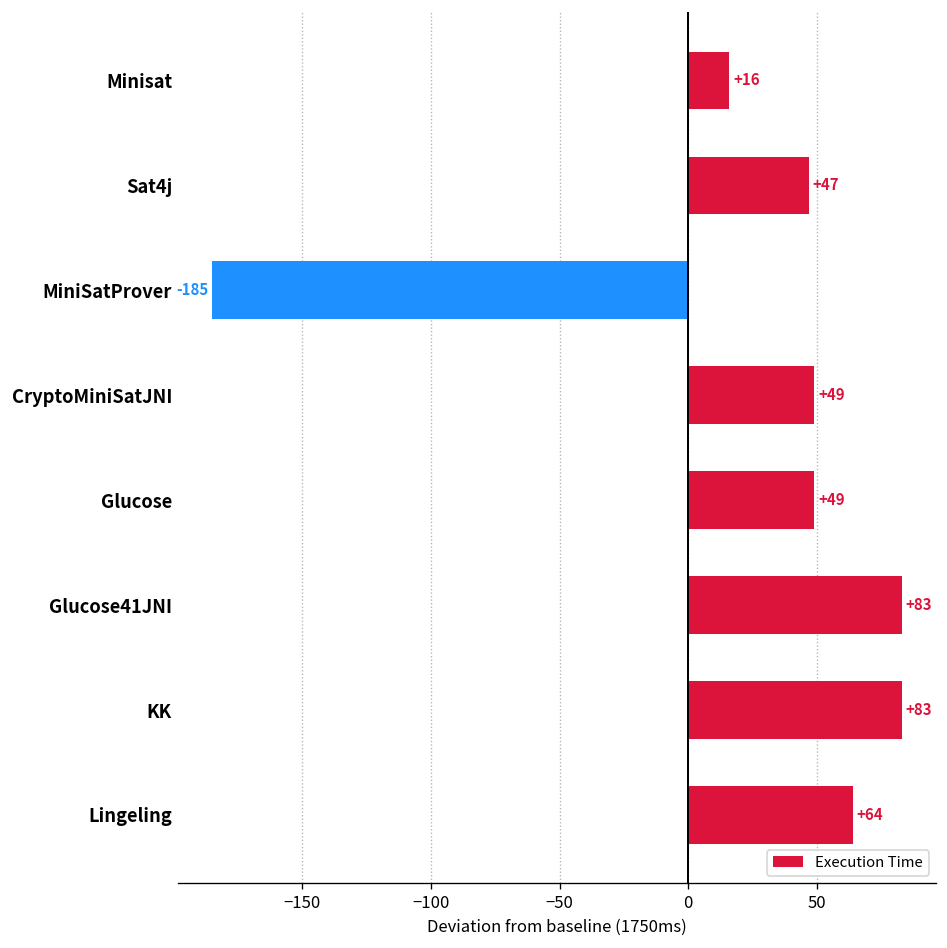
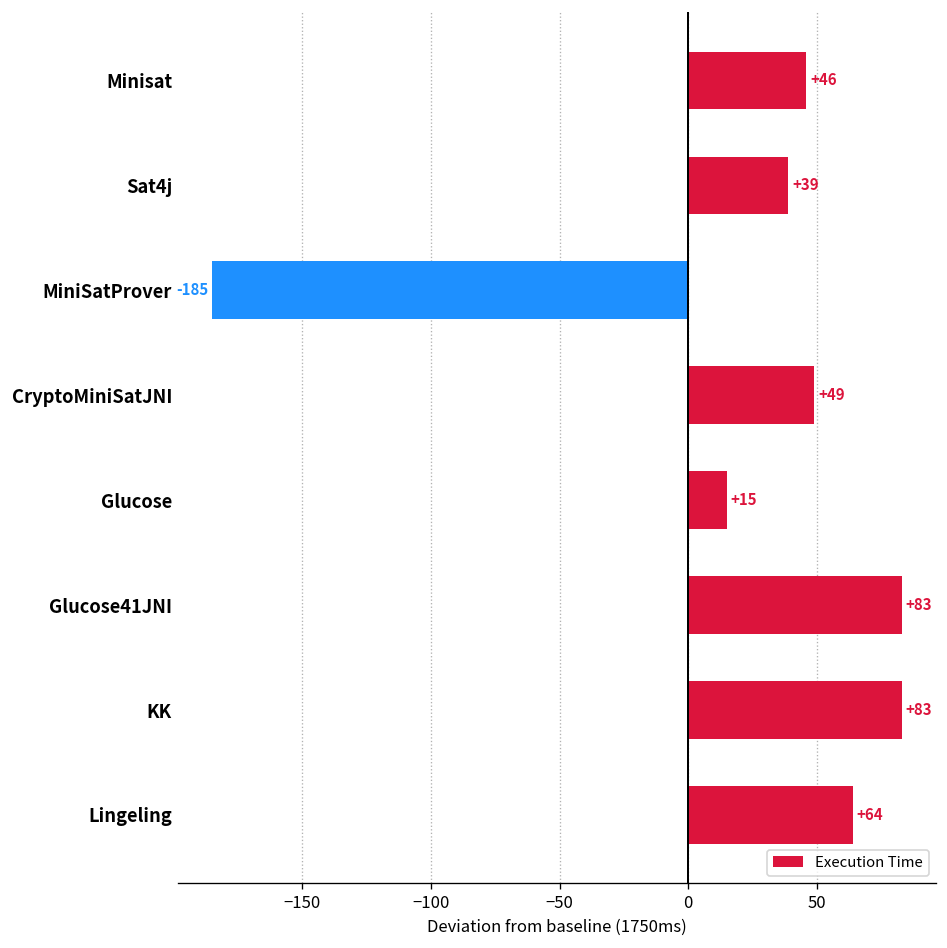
  {
-   "Minisat": "+16",
-   "Sat4j": "+47",
+   "Minisat": "+46",
+   "Sat4j": "+39",
    "MiniSatProver": "-185",
    "CryptoMiniSatJNI": "+49",
-   "Glucose": "+49",
+   "Glucose": "+15",
    "Glucose41JNI": "+83",
    "KK": "+83",
    "Lingeling": "+64"
  }
